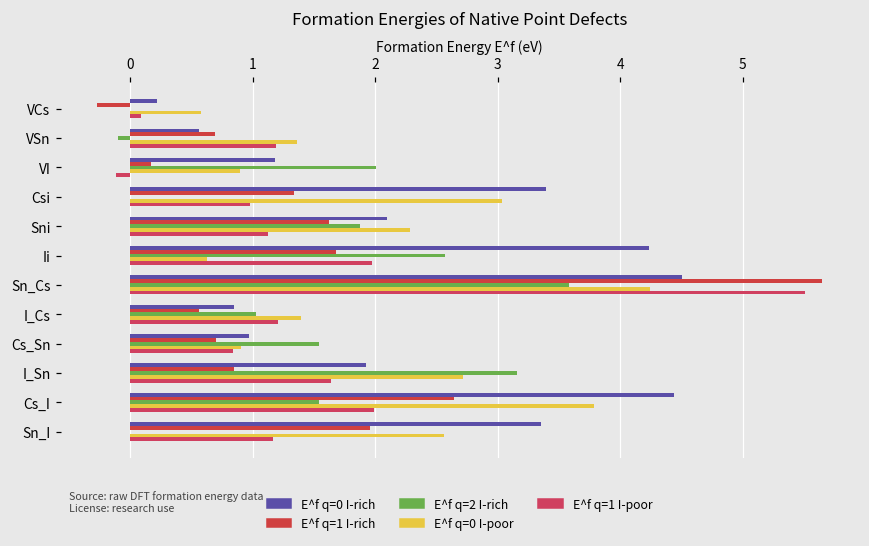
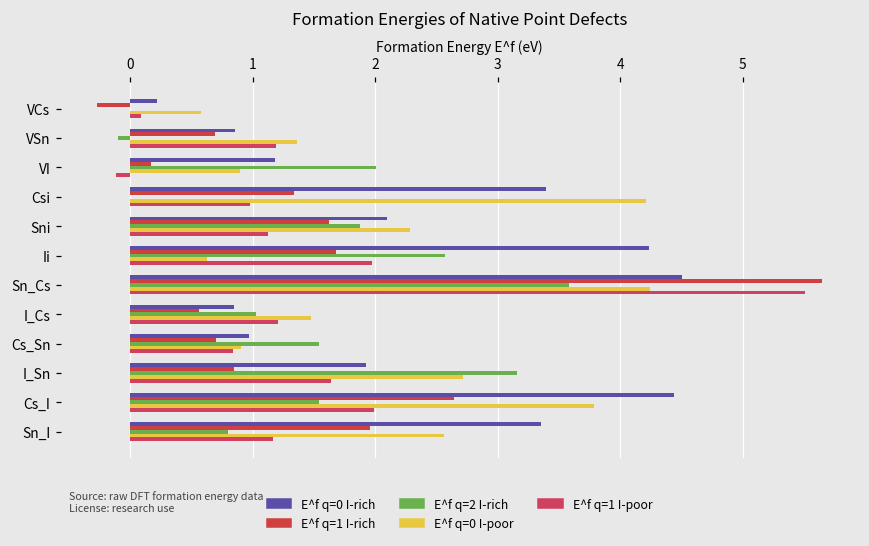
  {
    "E^f q=0 I-rich": {
      "VCs": 0.22,
-     "VSn": 0.56,
+     "VSn": 0.86,
      "VI": 1.18,
      "Csi": 3.40,
      "Sni": 2.10,
      "Ii": 4.23,
      "Sn_Cs": 4.50,
      "I_Cs": 0.85,
      "Cs_Sn": 0.97,
      "I_Sn": 1.92,
      "Cs_I": 4.44,
      "Sn_I": 3.35
    },
    "E^f q=2 I-rich": {
      "VCs": 0.0,
      "VSn": -0.1,
      "VI": 2.0,
      "Csi": 0.0,
      "Sni": 1.9,
      "Ii": 2.57,
      "Sn_Cs": 3.6,
      "I_Cs": 1.03,
      "Cs_Sn": 1.54,
      "I_Sn": 3.16,
      "Cs_I": 1.54,
-     "Sn_I": 0.0
+     "Sn_I": 0.8
    },
    "E^f q=0 I-poor": {
      "VCs": 0.58,
      "VSn": 1.36,
      "VI": 0.89,
-     "Csi": 3.04,
+     "Csi": 4.21,
      "Sni": 2.29,
      "Ii": 0.62,
      "Sn_Cs": 4.25,
-     "I_Cs": 1.39,
+     "I_Cs": 1.48,
      "Cs_Sn": 0.90,
      "I_Sn": 2.71,
      "Cs_I": 3.79,
      "Sn_I": 2.56
    }
  }
